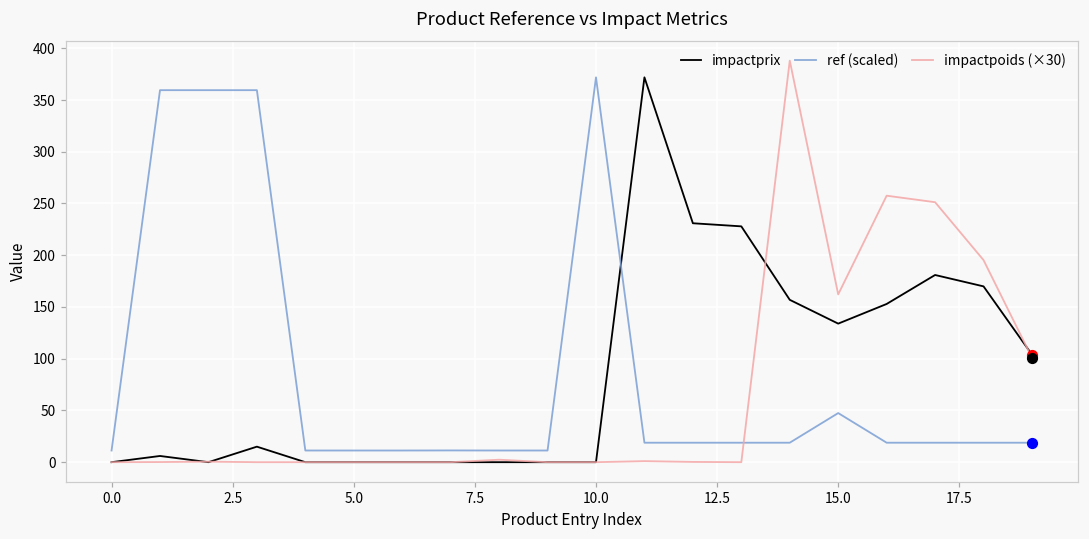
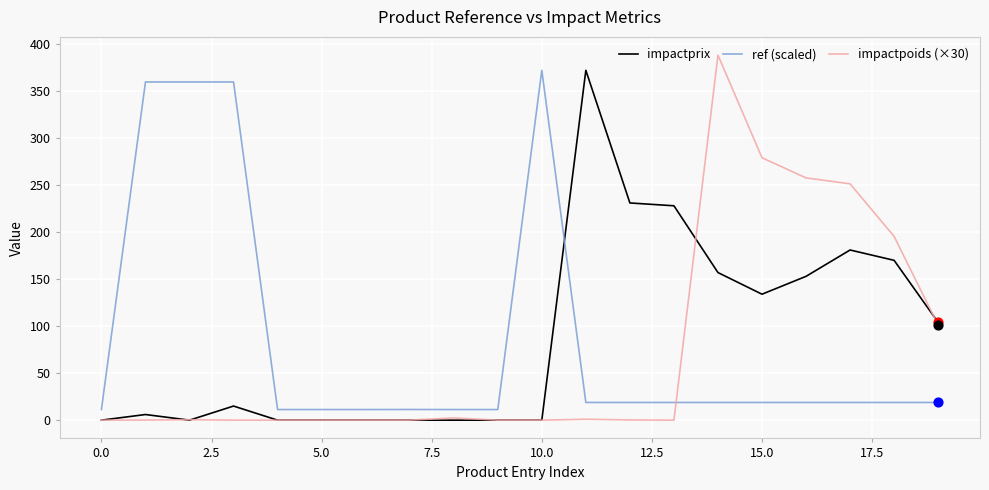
  {
    "ref (scaled)": {
      "0.0": 10,
      "5.0": 10,
      "10.0": 370,
-     "15.0": 50
+     "15.0": 20
    },
    "impactpoids (×30)": {
-     "15.0": 160
+     "15.0": 280
    }
  }
